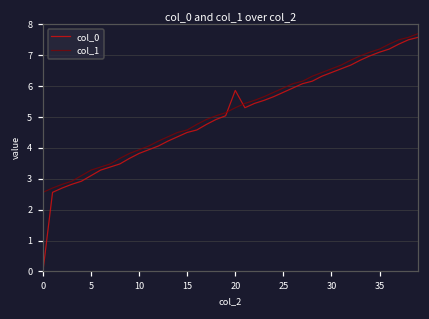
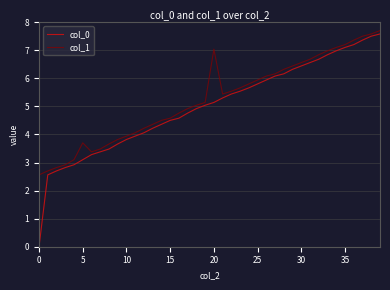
  {
    "col_0": {
      "0": 0.0,
      "5": 3.1,
      "10": 3.8,
-     "20": 5.9,
+     "20": 5.1,
      "25": 5.8,
      "30": 6.4,
      "35": 7.1
    },
    "col_1": {
      "0": 2.6,
-     "5": 3.3,
+     "5": 3.7,
      "10": 3.9,
-     "20": 5.3,
+     "20": 7.0,
      "25": 5.9,
      "30": 6.6,
      "35": 7.2
    }
  }
